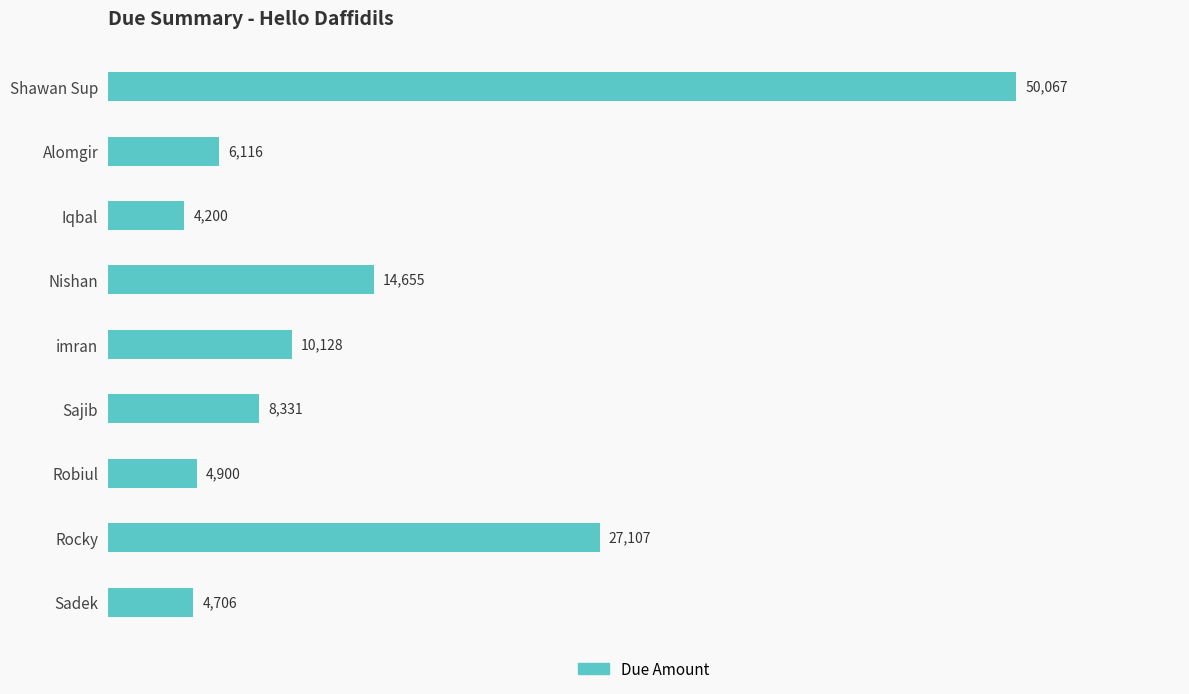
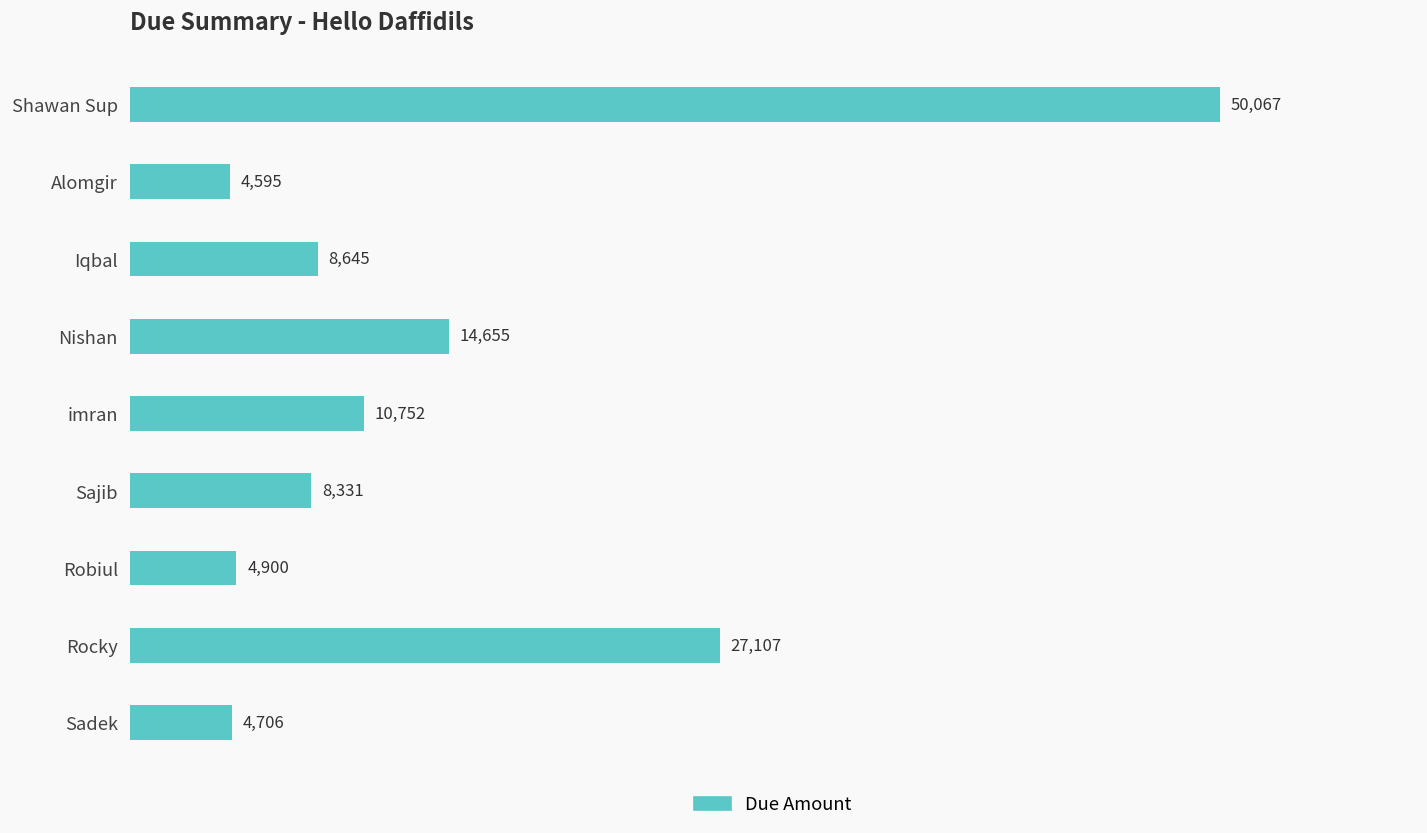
  {
    "Shawan Sup": "50,067",
-   "Alomgir": "6,116",
-   "Iqbal": "4,200",
+   "Alomgir": "4,595",
+   "Iqbal": "8,645",
    "Nishan": "14,655",
-   "imran": "10,128",
+   "imran": "10,752",
    "Sajib": "8,331",
    "Robiul": "4,900",
    "Rocky": "27,107",
    "Sadek": "4,706"
  }
